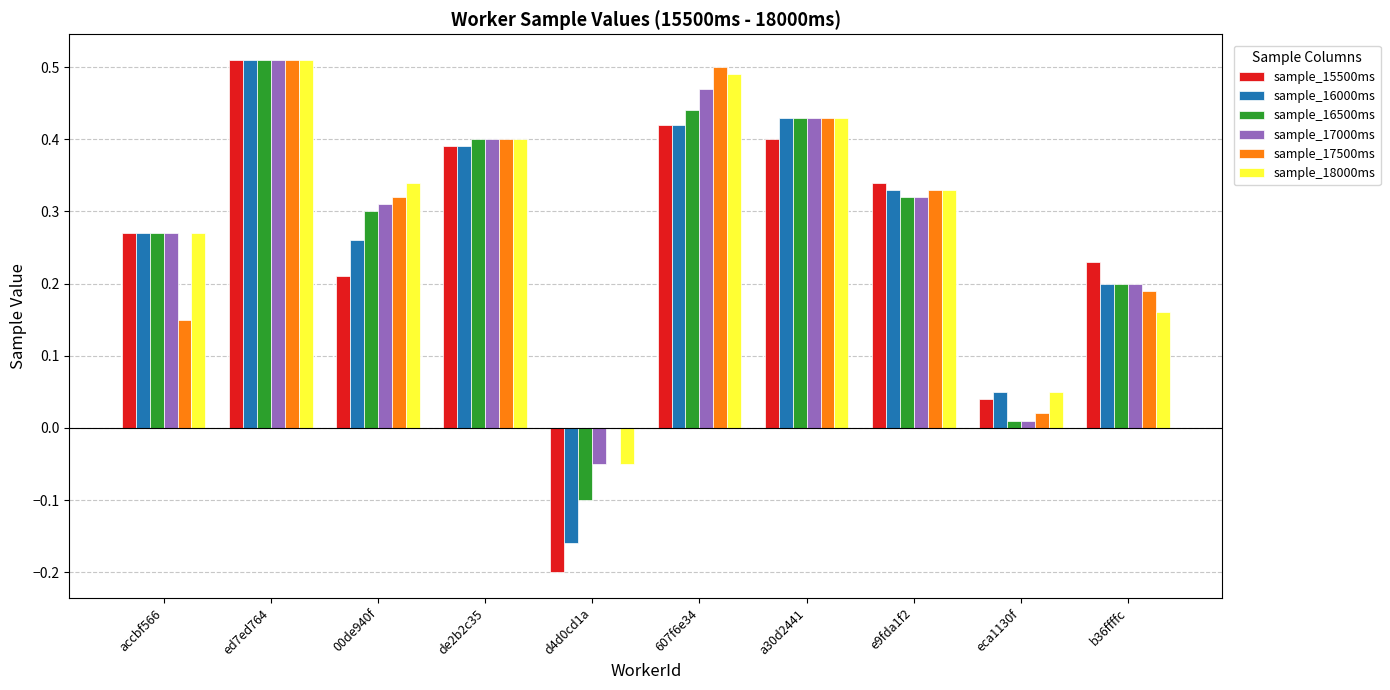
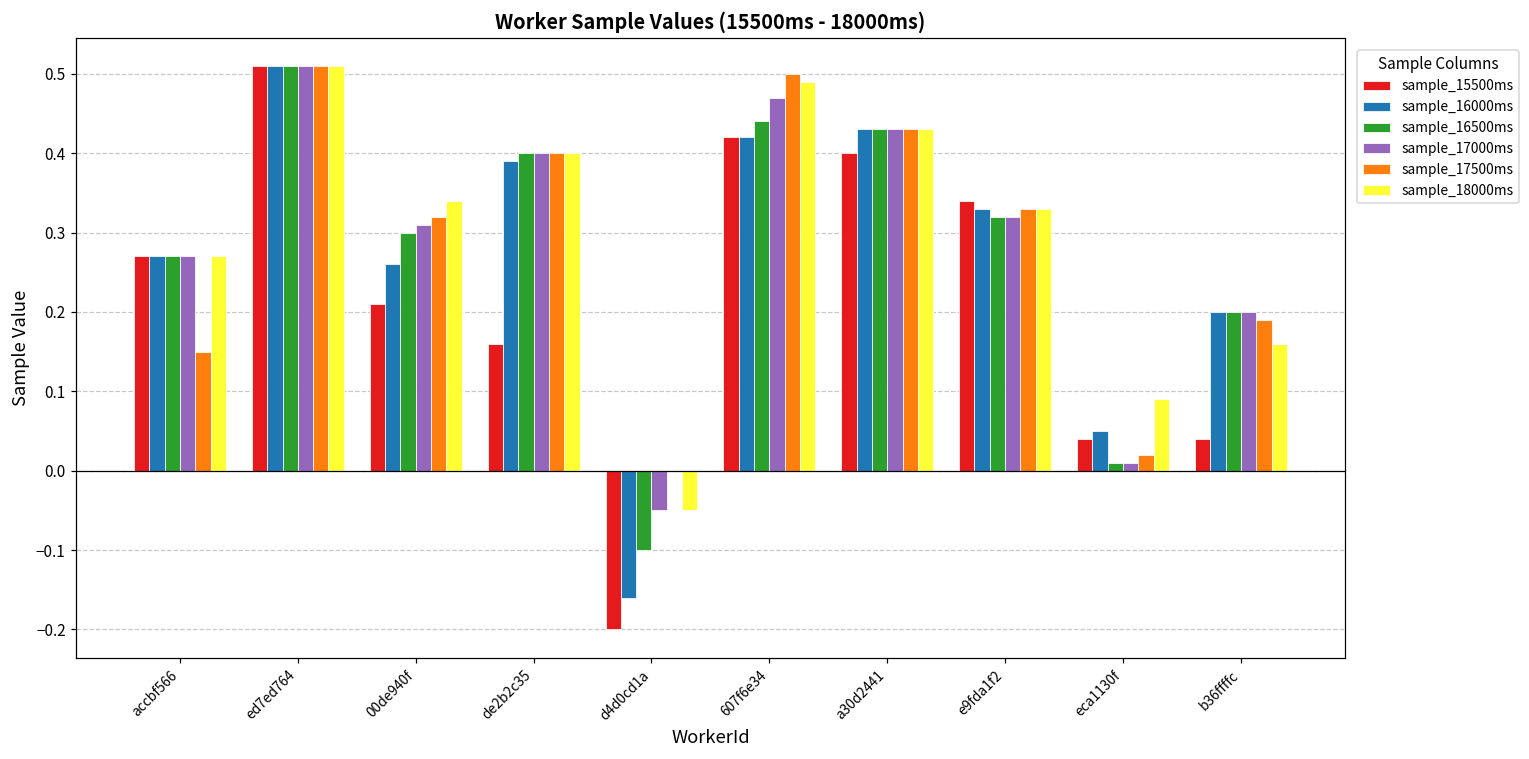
  {
    "sample_15500ms": {
      "accbf566": 0.27,
      "ed7ed764": 0.51,
      "00de940f": 0.21,
-     "de2b2c35": 0.39,
+     "de2b2c35": 0.16,
      "d4d0cd1a": -0.20,
      "607f6e34": 0.42,
      "a30d2441": 0.40,
      "e9fda1f2": 0.34,
      "eca1130f": 0.04,
-     "b36ffffc": 0.23
+     "b36ffffc": 0.04
    },
    "sample_16000ms": {
      "accbf566": 0.27,
      "ed7ed764": 0.51,
      "00de940f": 0.26,
      "de2b2c35": 0.39,
      "d4d0cd1a": -0.16,
      "607f6e34": 0.42,
      "a30d2441": 0.43,
      "e9fda1f2": 0.33,
      "eca1130f": 0.05,
      "b36ffffc": 0.20
    },
    "sample_16500ms": {
      "accbf566": 0.27,
      "ed7ed764": 0.51,
      "00de940f": 0.30,
      "de2b2c35": 0.40,
      "d4d0cd1a": -0.10,
      "607f6e34": 0.44,
      "a30d2441": 0.43,
      "e9fda1f2": 0.32,
      "eca1130f": 0.01,
      "b36ffffc": 0.20
    },
    "sample_17000ms": {
      "accbf566": 0.27,
      "ed7ed764": 0.51,
      "00de940f": 0.31,
      "de2b2c35": 0.40,
      "d4d0cd1a": -0.05,
      "607f6e34": 0.47,
      "a30d2441": 0.43,
      "e9fda1f2": 0.32,
      "eca1130f": 0.01,
      "b36ffffc": 0.20
    },
    "sample_17500ms": {
      "accbf566": 0.15,
      "ed7ed764": 0.51,
      "00de940f": 0.32,
      "de2b2c35": 0.40,
      "d4d0cd1a": 0.00,
      "607f6e34": 0.50,
      "a30d2441": 0.43,
      "e9fda1f2": 0.33,
      "eca1130f": 0.02,
      "b36ffffc": 0.19
    },
    "sample_18000ms": {
      "accbf566": 0.27,
      "ed7ed764": 0.51,
      "00de940f": 0.34,
      "de2b2c35": 0.40,
      "d4d0cd1a": -0.05,
      "607f6e34": 0.49,
      "a30d2441": 0.43,
      "e9fda1f2": 0.33,
-     "eca1130f": 0.05,
+     "eca1130f": 0.09,
      "b36ffffc": 0.16
    }
  }
